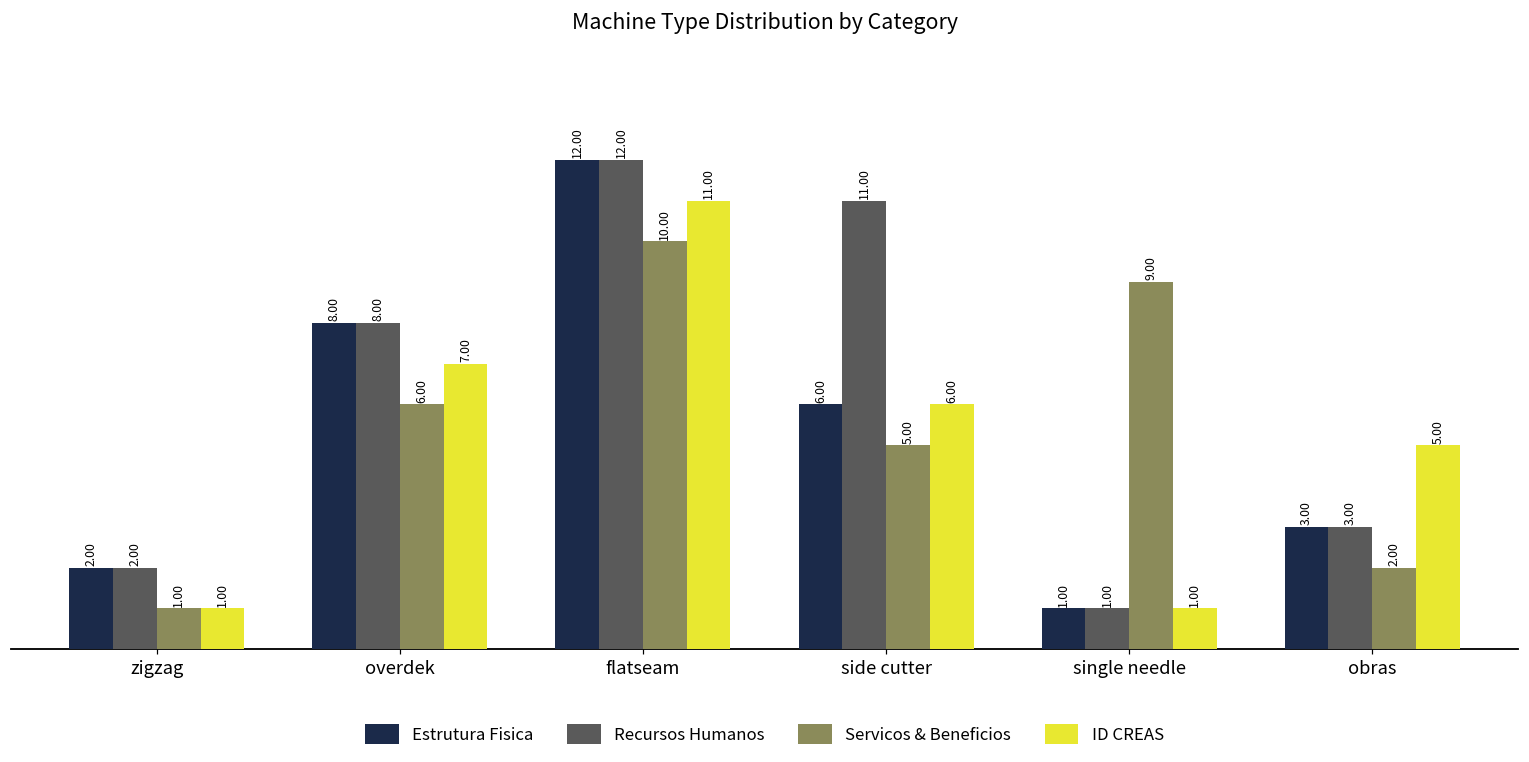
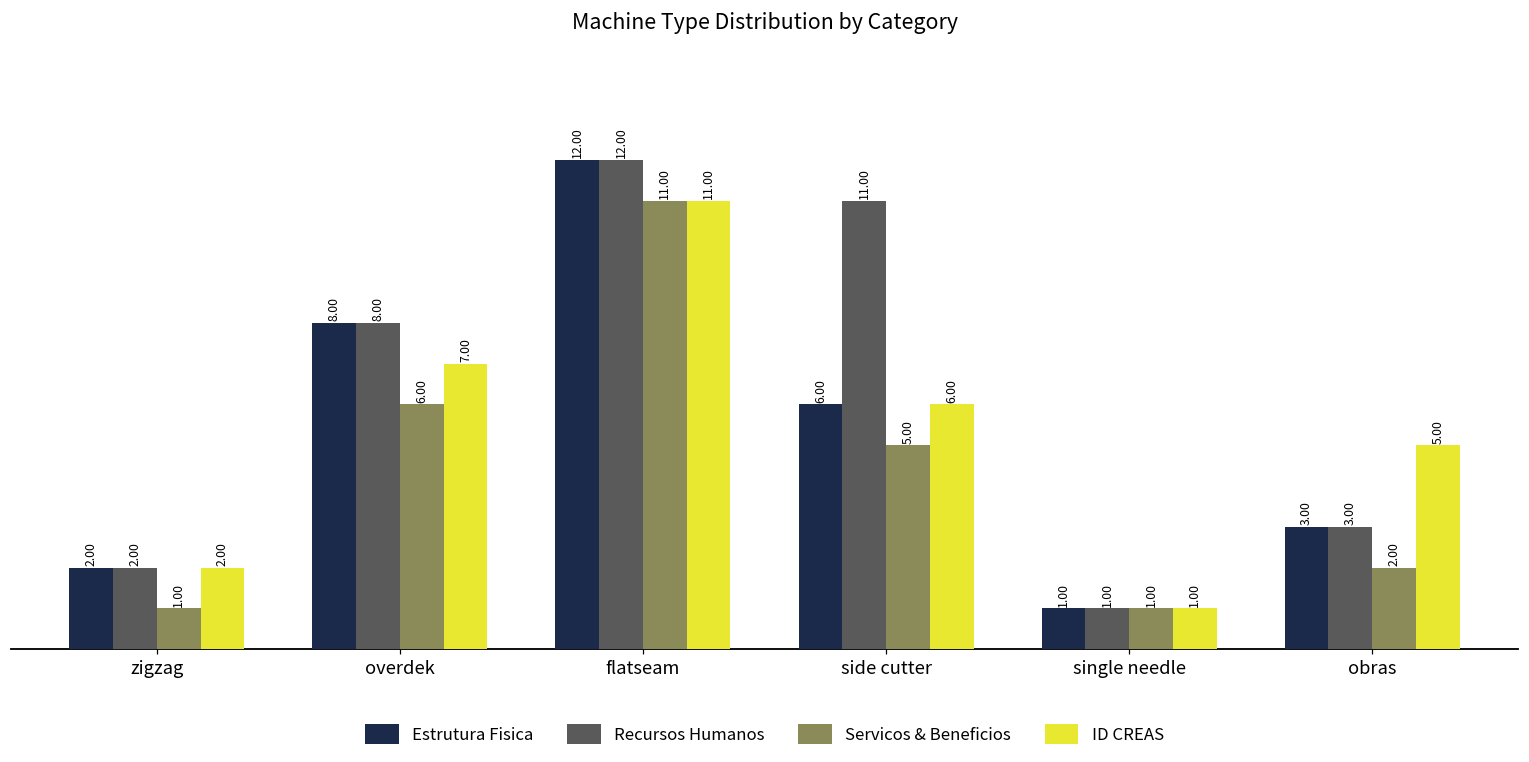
  {
    "Estrutura Fisica": {
      "zigzag": 2.00,
      "overdek": 8.00,
      "flatseam": 12.00,
      "side cutter": 6.00,
      "single needle": 1.00,
      "obras": 3.00
    },
    "Recursos Humanos": {
      "zigzag": 2.00,
      "overdek": 8.00,
      "flatseam": 12.00,
      "side cutter": 11.00,
      "single needle": 1.00,
      "obras": 3.00
    },
    "Servicos & Beneficios": {
      "zigzag": 1.00,
      "overdek": 6.00,
-     "flatseam": 10.00,
+     "flatseam": 11.00,
      "side cutter": 5.00,
-     "single needle": 9.00,
+     "single needle": 1.00,
      "obras": 2.00
    },
    "ID CREAS": {
-     "zigzag": 1.00,
+     "zigzag": 2.00,
      "overdek": 7.00,
      "flatseam": 11.00,
      "side cutter": 6.00,
      "single needle": 1.00,
      "obras": 5.00
    }
  }
